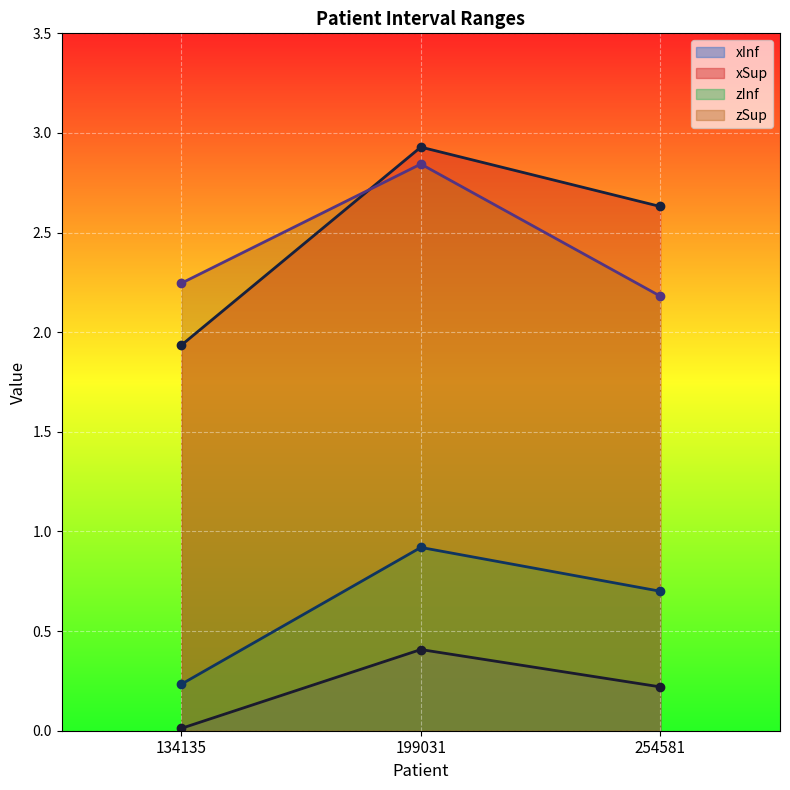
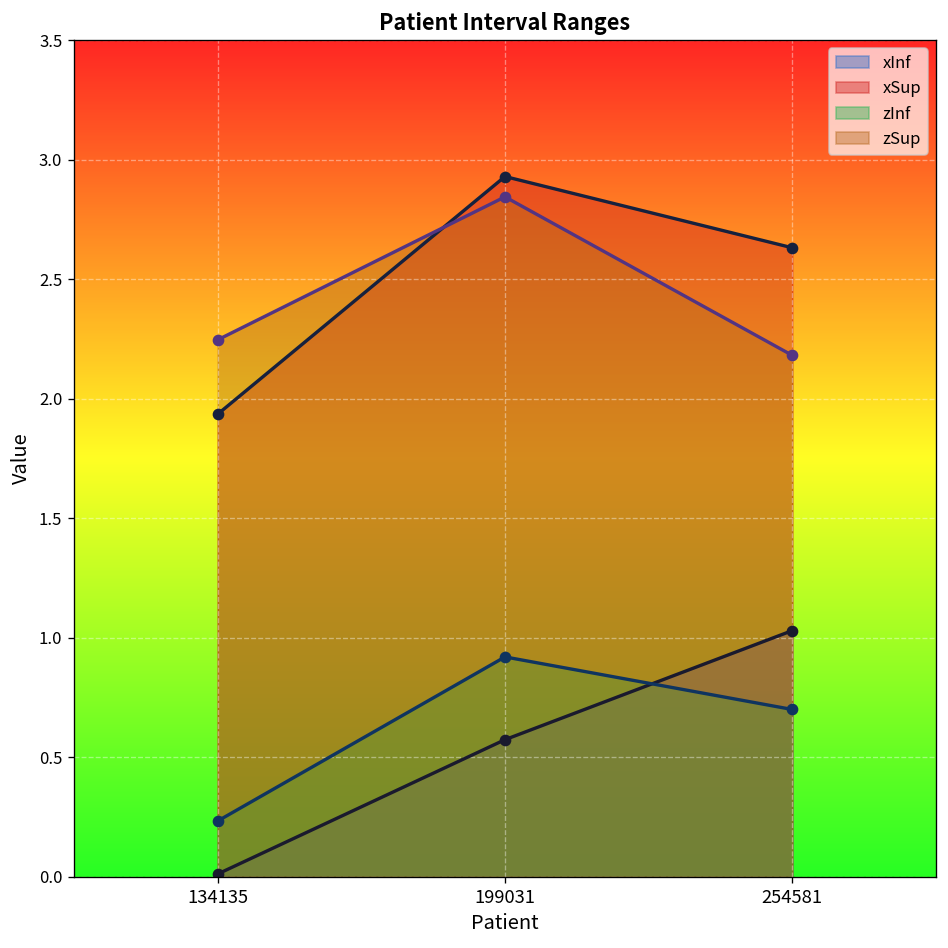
  {
    "xInf": {
      "134135": 0.01,
-     "199031": 0.41,
-     "254581": 0.22
+     "199031": 0.57,
+     "254581": 1.03
    },
    "zInf": {
      "134135": 0.23,
      "199031": 0.92,
      "254581": 0.70
    }
  }
